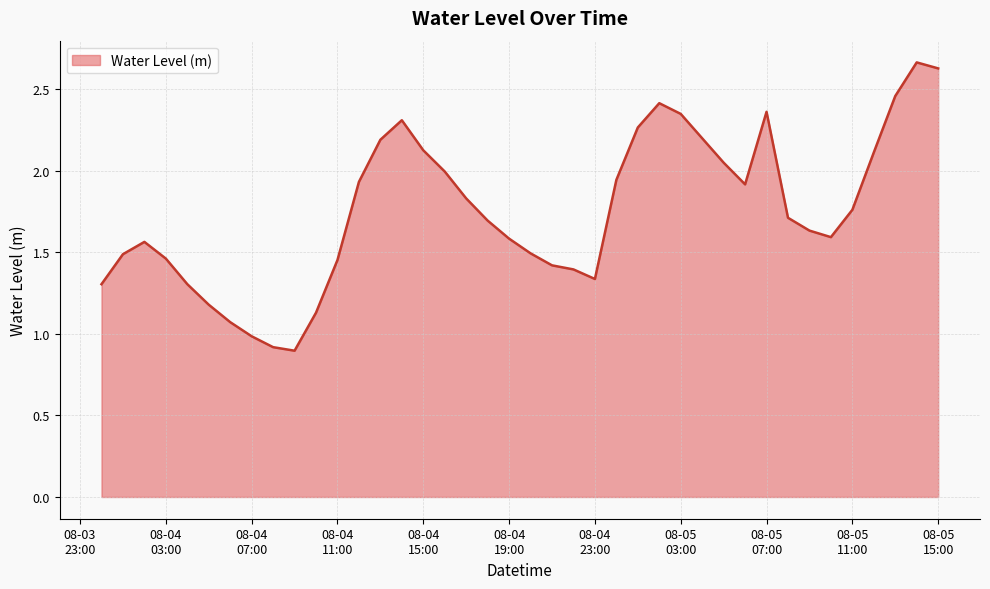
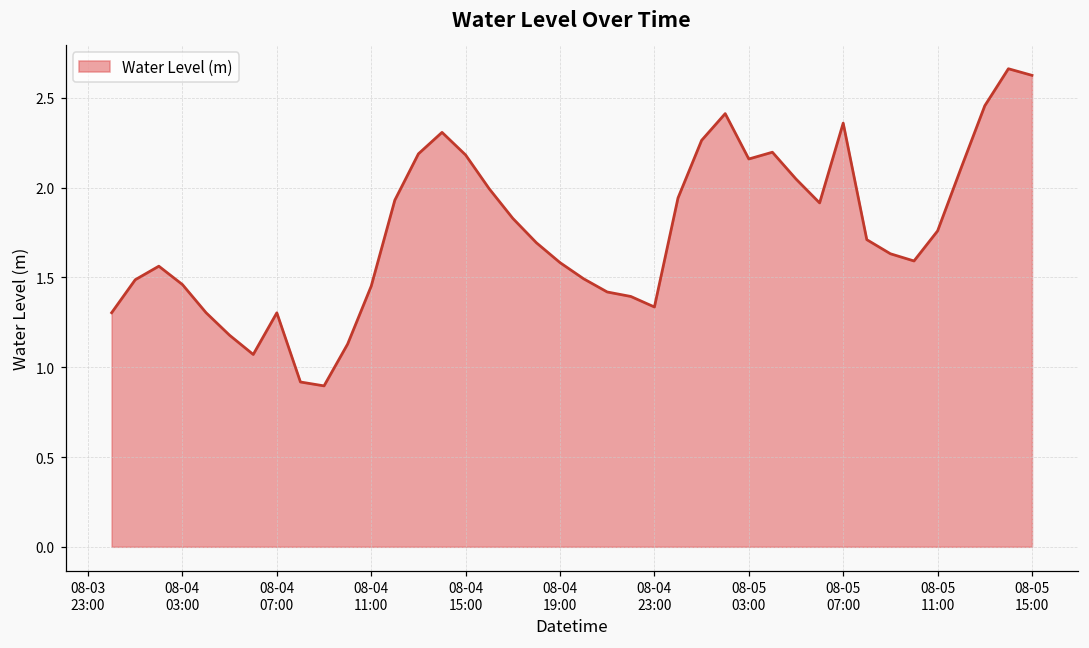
  {
    "08-04 03:00": 1.46,
-   "08-04 07:00": 0.98,
+   "08-04 07:00": 1.30,
    "08-04 11:00": 1.45,
-   "08-04 15:00": 2.12,
+   "08-04 15:00": 2.18,
    "08-04 19:00": 1.58,
    "08-04 23:00": 1.34,
-   "08-05 03:00": 2.35,
+   "08-05 03:00": 2.16,
    "08-05 07:00": 2.36,
    "08-05 11:00": 1.76,
    "08-05 15:00": 2.63
  }
